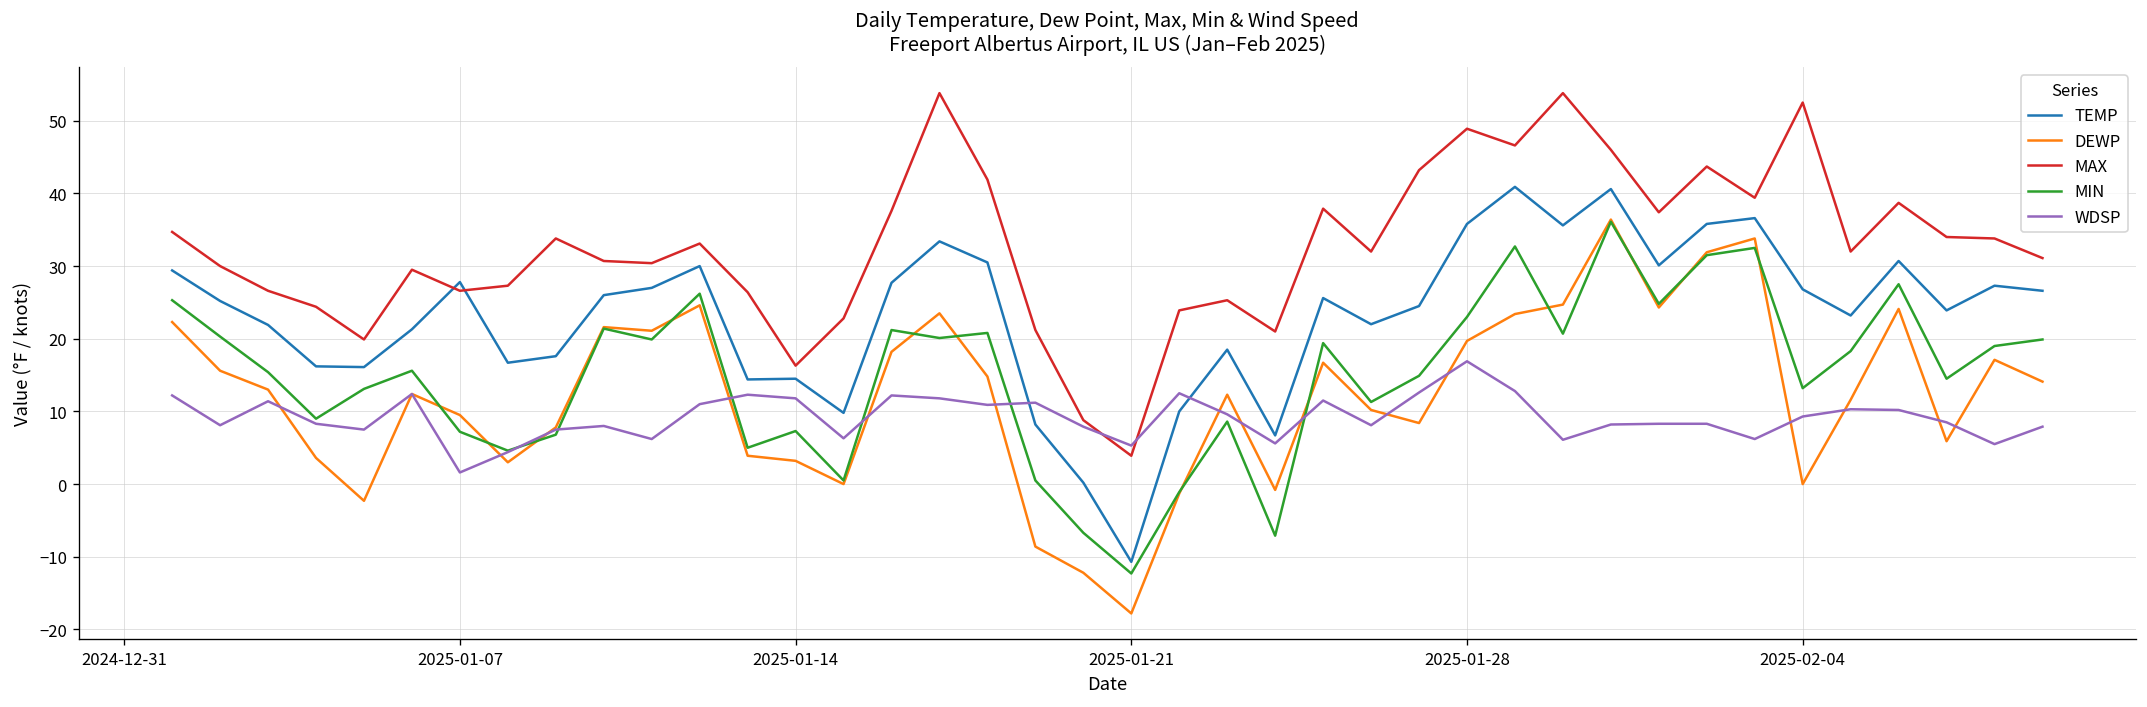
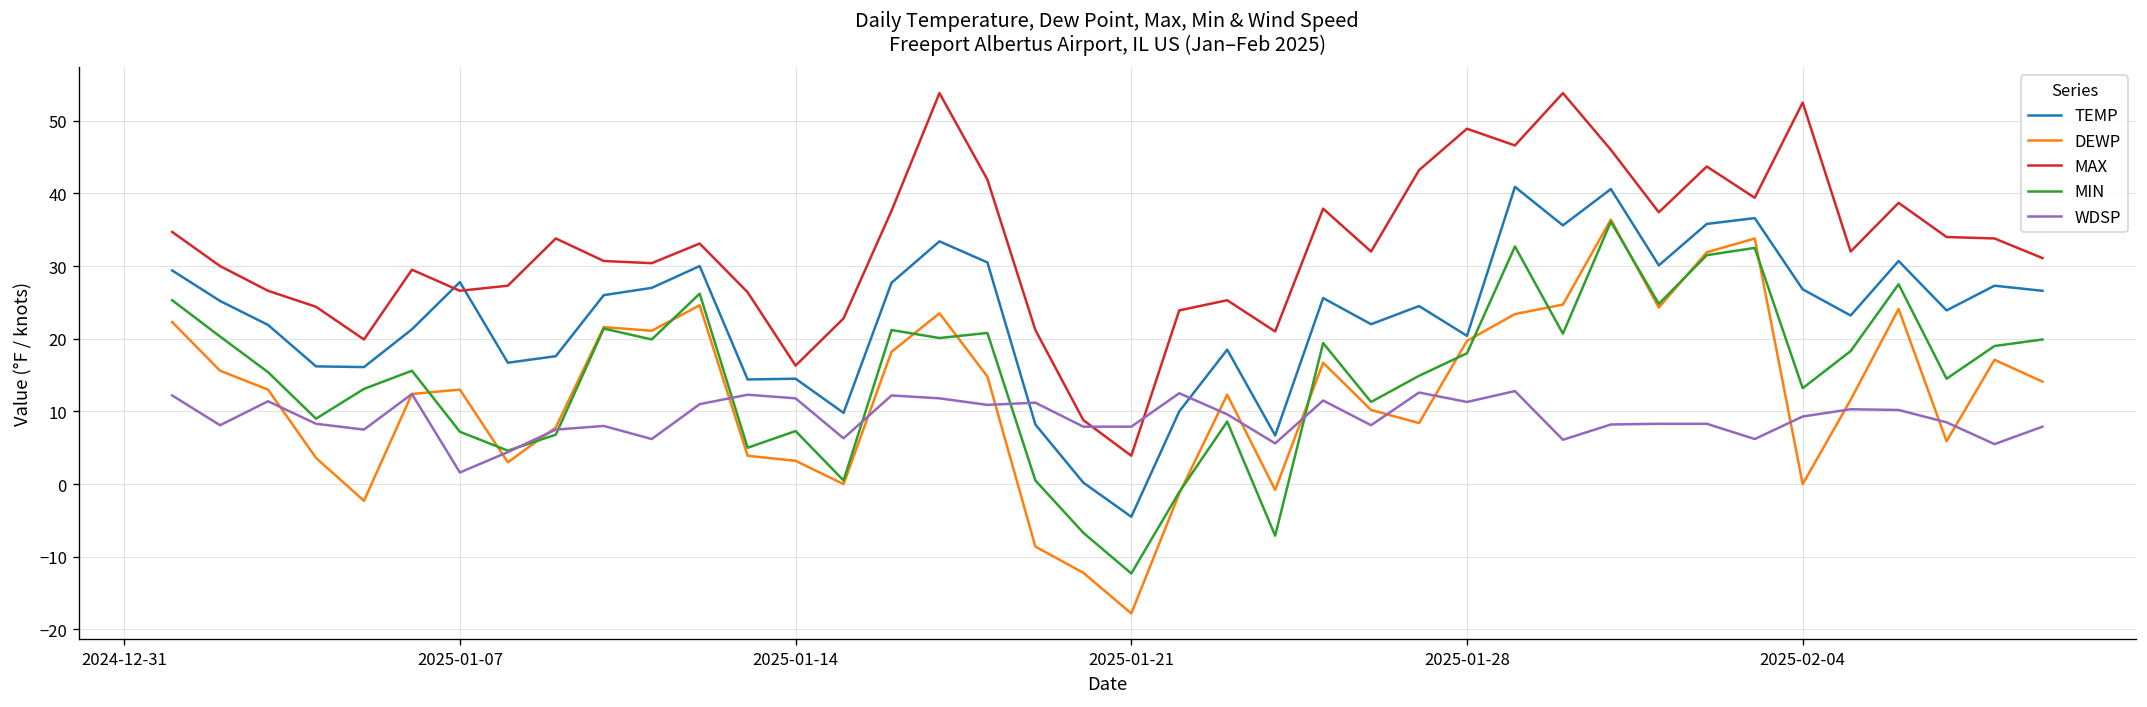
  {
    "TEMP": {
      "2025-01-07": 28,
      "2025-01-14": 15,
-     "2025-01-21": -11,
-     "2025-01-28": 36,
+     "2025-01-21": -5,
+     "2025-01-28": 20,
      "2025-02-04": 27
    },
    "DEWP": {
-     "2025-01-07": 10,
+     "2025-01-07": 13,
      "2025-01-14": 3,
      "2025-01-21": -18,
      "2025-01-28": 20,
      "2025-02-04": 0
    },
    "MAX": {
      "2025-01-07": 27,
      "2025-01-14": 16,
      "2025-01-21": 4,
      "2025-01-28": 49,
      "2025-02-04": 53
    },
    "MIN": {
      "2025-01-07": 7,
      "2025-01-14": 7,
      "2025-01-21": -12,
-     "2025-01-28": 23,
+     "2025-01-28": 18,
      "2025-02-04": 13
    },
    "WDSP": {
      "2025-01-07": 2,
      "2025-01-14": 12,
-     "2025-01-21": 5,
-     "2025-01-28": 17,
+     "2025-01-21": 8,
+     "2025-01-28": 11,
      "2025-02-04": 9
    }
  }
